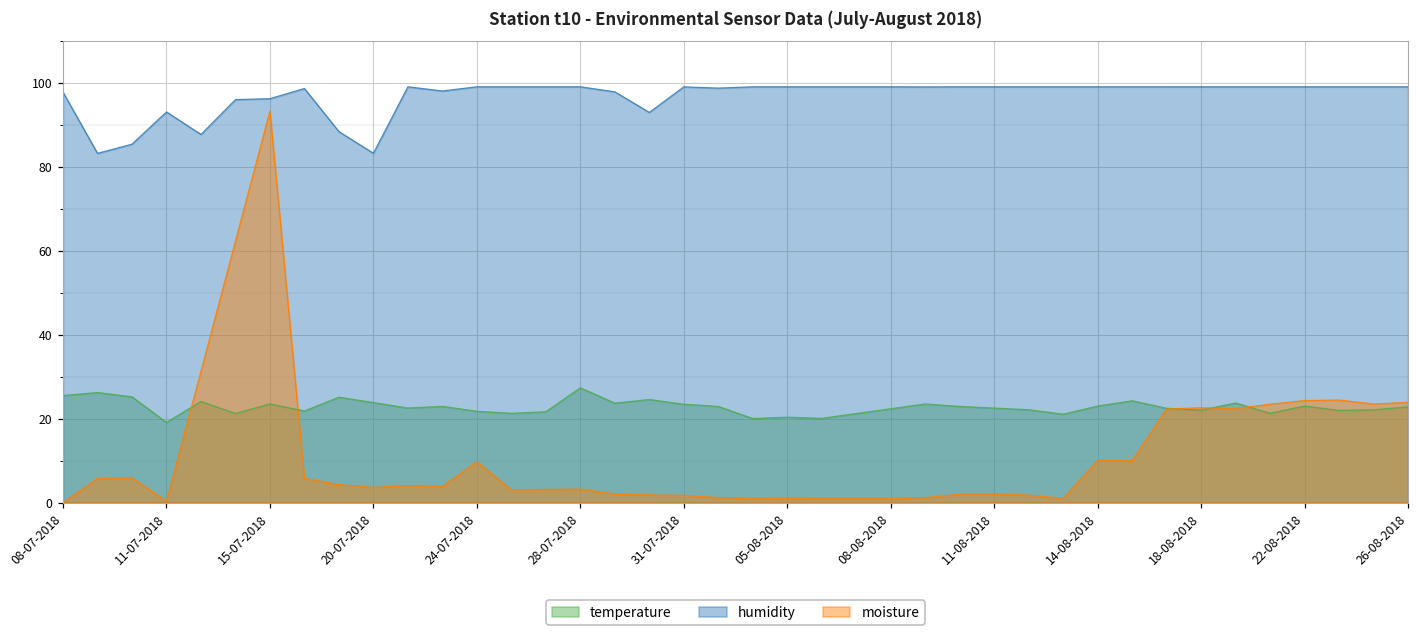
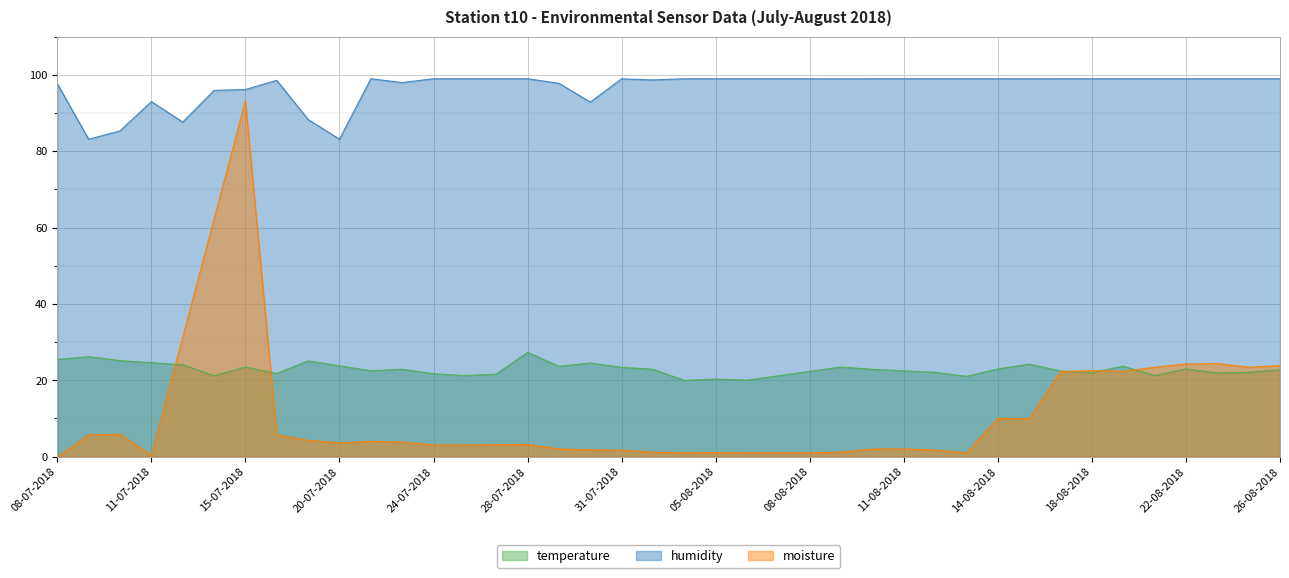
  {
    "temperature": {
      "08-07-2018": 25,
-     "11-07-2018": 19,
+     "11-07-2018": 25,
      "15-07-2018": 23,
      "20-07-2018": 24,
      "24-07-2018": 22,
      "28-07-2018": 27,
      "31-07-2018": 23,
      "05-08-2018": 20,
      "08-08-2018": 22,
      "11-08-2018": 22,
      "14-08-2018": 23,
      "22-08-2018": 23,
      "26-08-2018": 23
    },
    "humidity": {
      "08-07-2018": 98,
      "11-07-2018": 93,
      "15-07-2018": 96,
      "20-07-2018": 83,
      "24-07-2018": 99,
      "28-07-2018": 99,
      "31-07-2018": 99,
      "05-08-2018": 99,
      "08-08-2018": 99,
      "11-08-2018": 99,
      "14-08-2018": 99,
      "18-08-2018": 99,
      "22-08-2018": 99,
      "26-08-2018": 99
    },
    "moisture": {
      "08-07-2018": 0,
      "11-07-2018": 0,
      "15-07-2018": 93,
      "20-07-2018": 4,
-     "24-07-2018": 10,
+     "24-07-2018": 3,
      "28-07-2018": 3,
      "31-07-2018": 2,
      "05-08-2018": 1,
      "08-08-2018": 1,
      "11-08-2018": 2,
      "14-08-2018": 10,
      "22-08-2018": 24,
      "26-08-2018": 24
    }
  }
